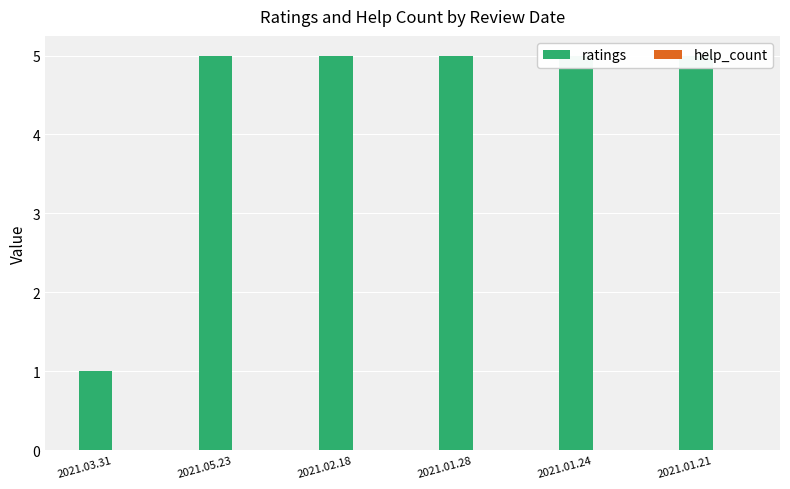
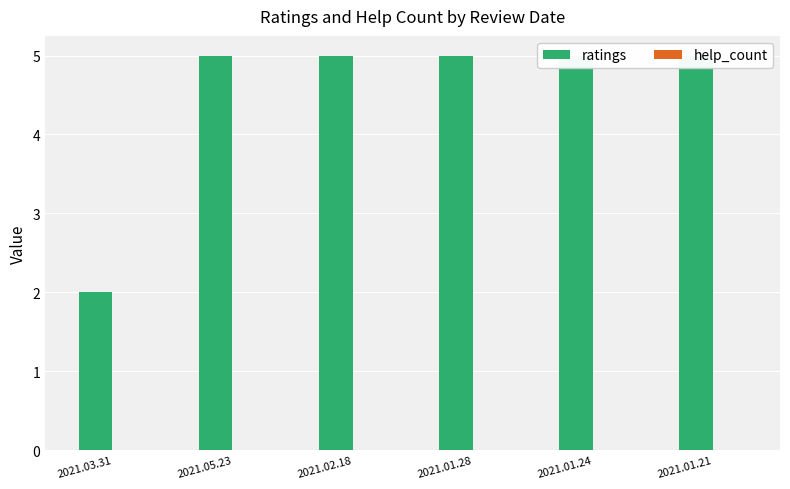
  {
    "ratings": {
-     "2021.03.31": 1,
+     "2021.03.31": 2,
      "2021.05.23": 5,
      "2021.02.18": 5,
      "2021.01.28": 5
    },
    "help_count": {
      "2021.03.31": 0,
      "2021.05.23": 0,
      "2021.02.18": 0,
      "2021.01.28": 0,
      "2021.01.24": 0,
      "2021.01.21": 0
    }
  }
